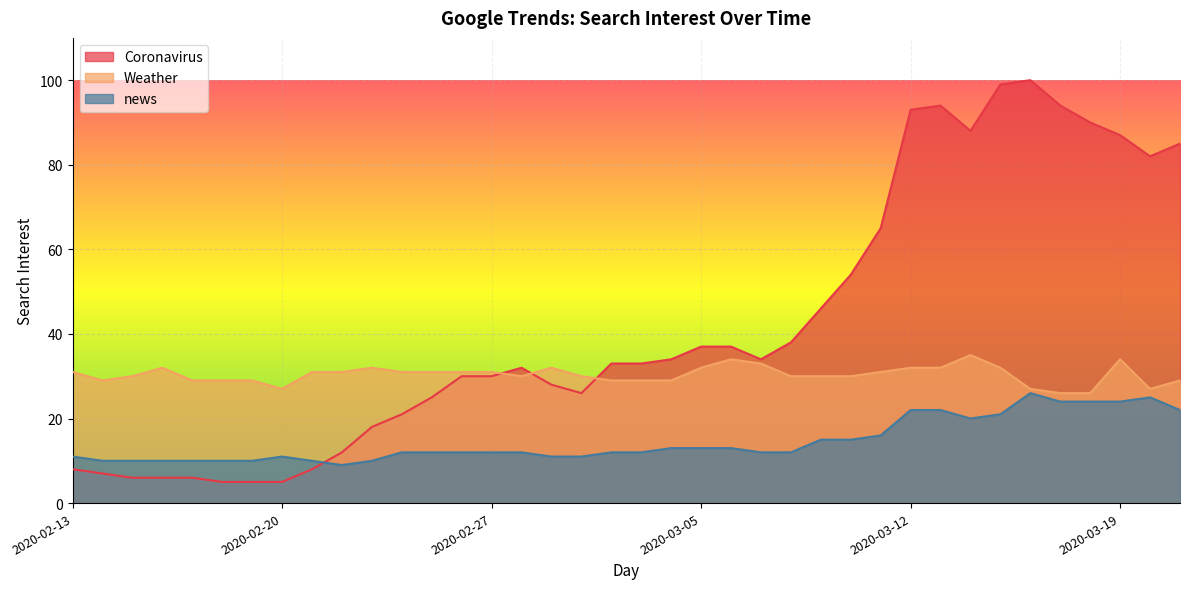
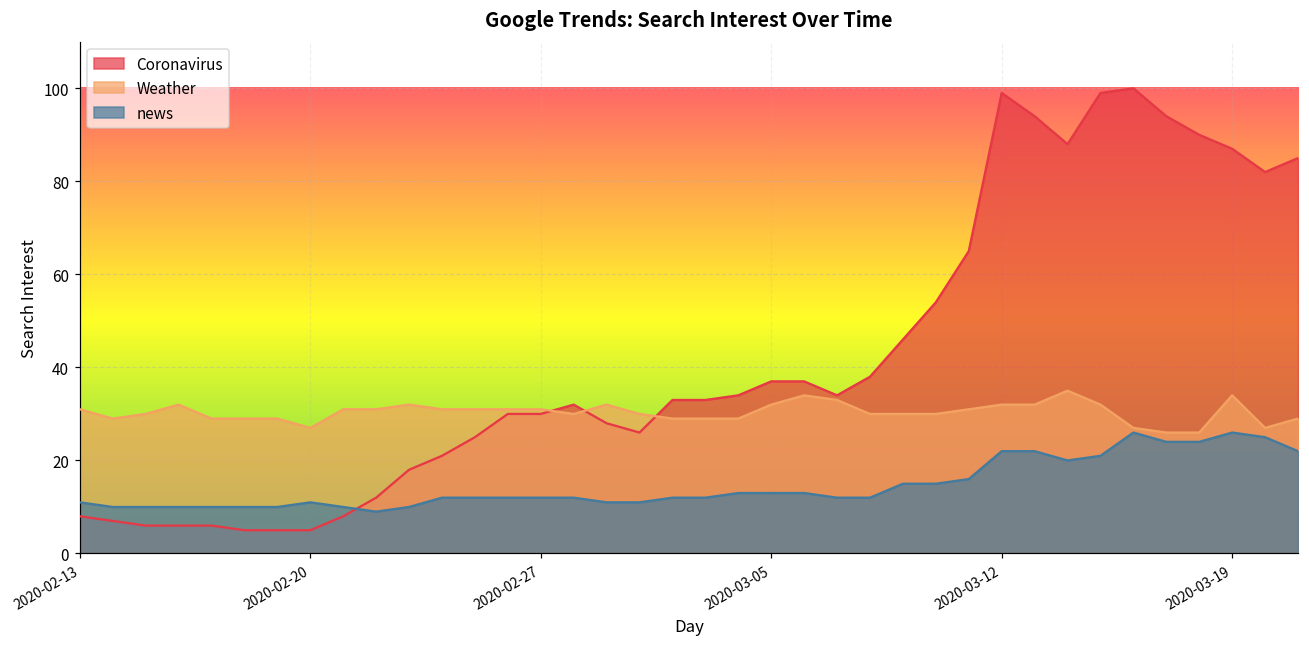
  {
    "Coronavirus": {
      "2020-02-13": 8,
      "2020-02-20": 5,
      "2020-02-27": 30,
      "2020-03-05": 37,
-     "2020-03-12": 93,
+     "2020-03-12": 99,
      "2020-03-19": 87
    },
    "Weather": {
      "2020-02-13": 31,
      "2020-02-20": 27,
      "2020-02-27": 31,
      "2020-03-05": 32,
      "2020-03-12": 32,
      "2020-03-19": 34
    },
    "news": {
      "2020-02-13": 11,
      "2020-02-20": 11,
      "2020-02-27": 12,
      "2020-03-05": 13,
      "2020-03-12": 22,
-     "2020-03-19": 24
+     "2020-03-19": 26
    }
  }
